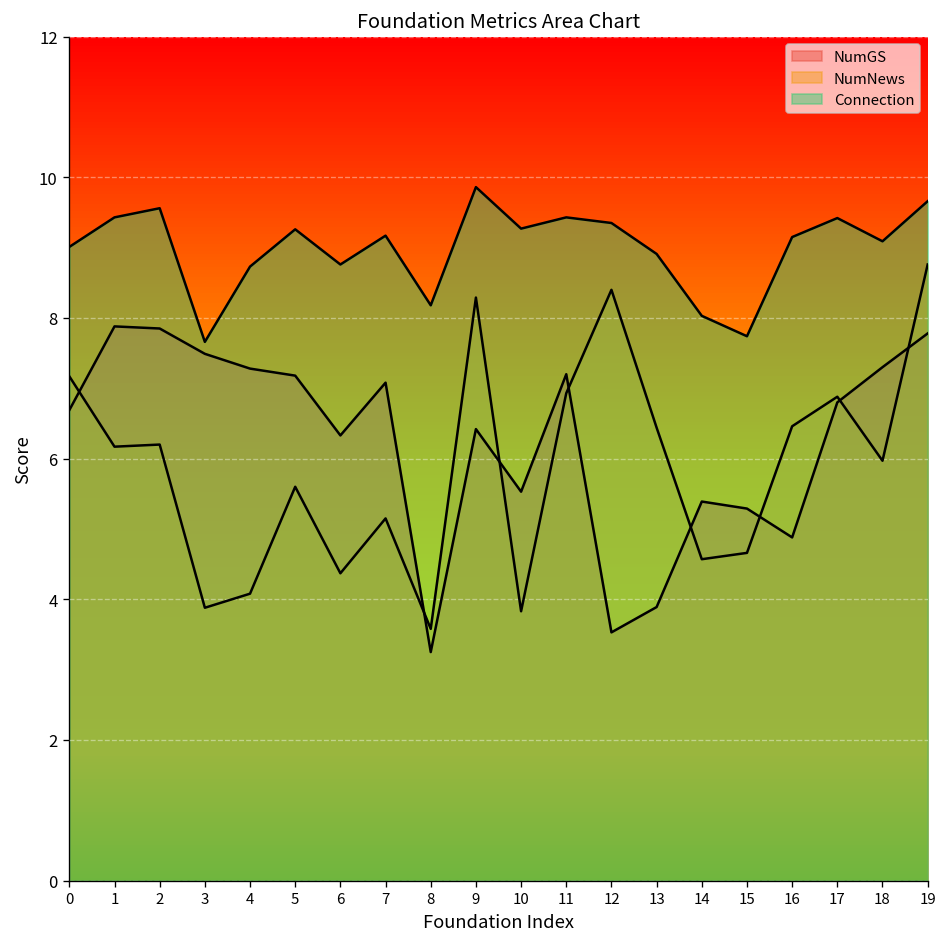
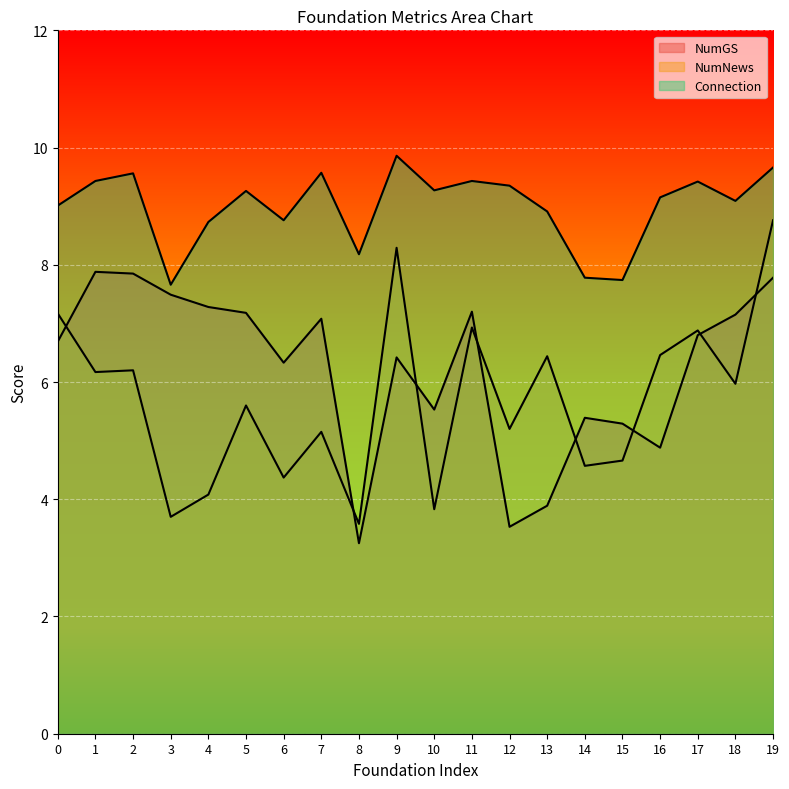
  {
    "NumGS": {
      "0": 6.7,
      "1": 7.9,
      "2": 7.9,
      "3": 7.5,
      "4": 7.3,
      "5": 7.2,
      "6": 6.3,
      "7": 7.1,
      "8": 3.3,
      "9": 6.4,
      "10": 5.5,
      "11": 7.2,
      "12": 3.5,
      "13": 3.9,
      "14": 5.4,
      "15": 5.3,
      "16": 4.9,
      "17": 6.8,
-     "18": 7.3,
+     "18": 7.2,
      "19": 7.8
    },
    "NumNews": {
      "0": 7.2,
      "1": 6.2,
      "2": 6.2,
-     "3": 3.9,
+     "3": 3.7,
      "4": 4.1,
      "5": 5.6,
      "6": 4.4,
      "7": 5.2,
      "8": 3.6,
      "9": 8.3,
      "10": 3.8,
      "11": 6.9,
-     "12": 8.4,
+     "12": 5.2,
      "13": 6.4,
      "14": 4.6,
      "15": 4.7,
      "16": 6.5,
      "17": 6.9,
      "18": 6.0,
      "19": 8.8
    },
    "Connection": {
      "0": 9.0,
      "1": 9.4,
      "2": 9.6,
      "3": 7.7,
      "4": 8.7,
      "5": 9.3,
      "6": 8.8,
-     "7": 9.2,
+     "7": 9.6,
      "8": 8.2,
      "9": 9.9,
      "10": 9.3,
      "11": 9.4,
      "12": 9.4,
      "13": 8.9,
-     "14": 8.0,
+     "14": 7.8,
      "15": 7.7,
      "16": 9.2,
      "17": 9.4,
      "18": 9.1,
      "19": 9.7
    }
  }
